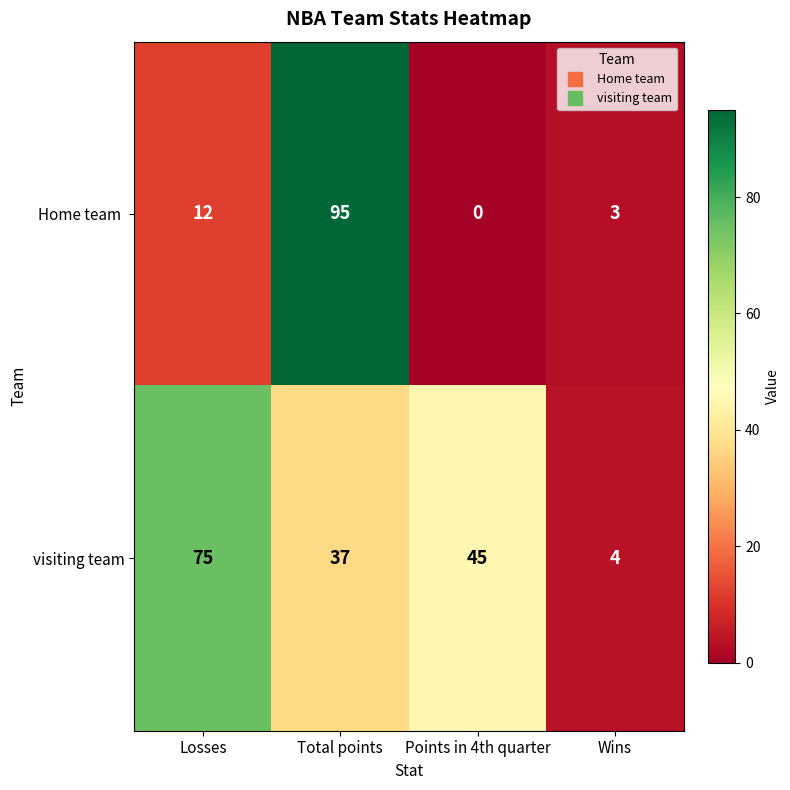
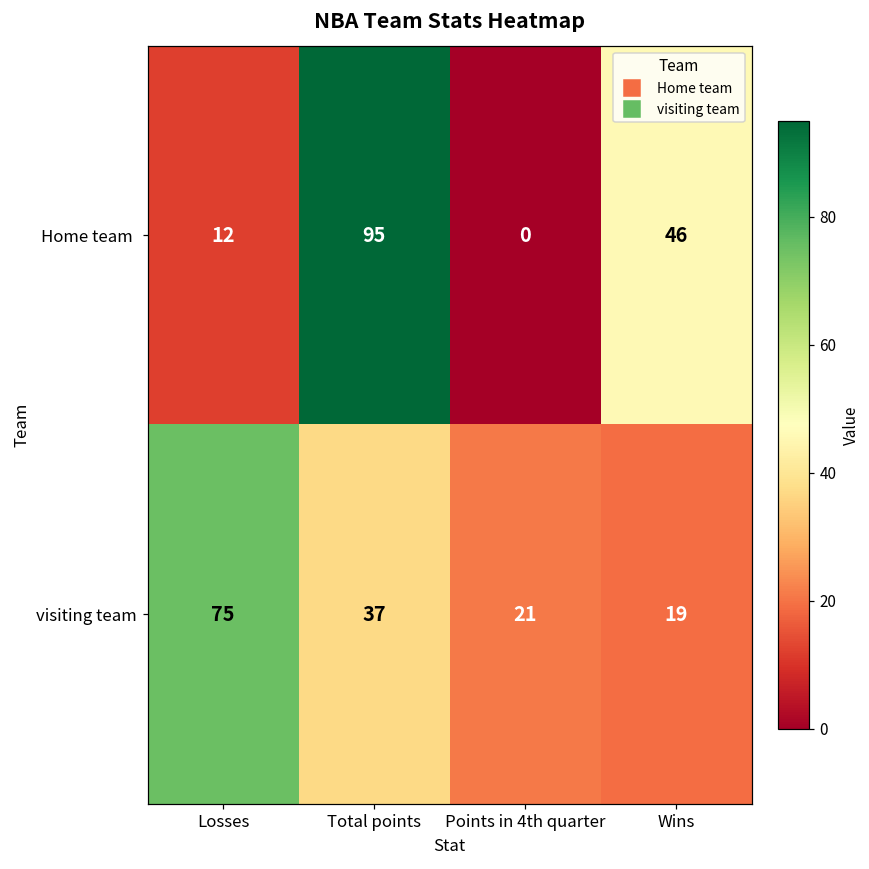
  {
    "Home team": {
      "Losses": 12,
      "Total points": 95,
      "Points in 4th quarter": 0,
-     "Wins": 3
+     "Wins": 46
    },
    "visiting team": {
      "Losses": 75,
      "Total points": 37,
-     "Points in 4th quarter": 45,
-     "Wins": 4
+     "Points in 4th quarter": 21,
+     "Wins": 19
    }
  }
